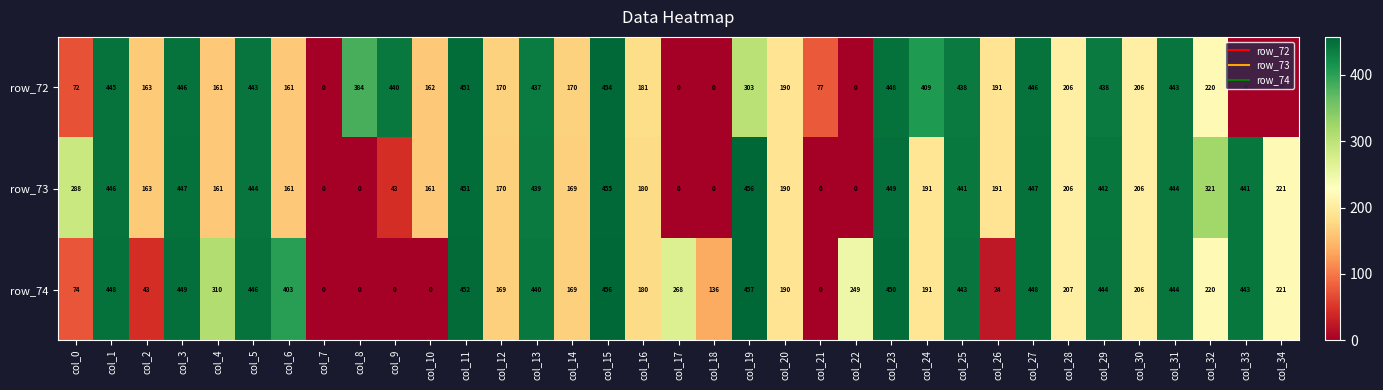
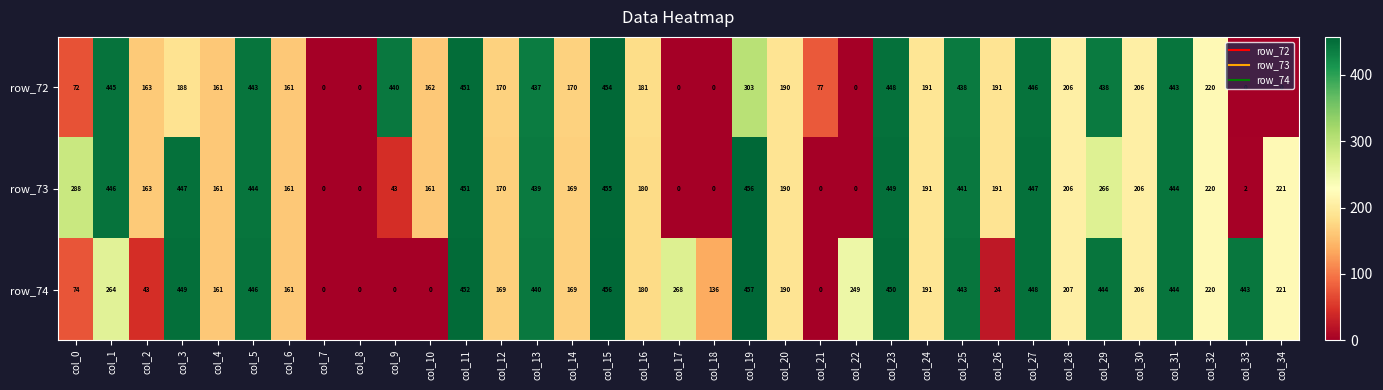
  {
    "row_72": {
      "col_0": 72,
      "col_1": 445,
      "col_2": 163,
-     "col_3": 446,
+     "col_3": 188,
      "col_4": 161,
      "col_5": 443,
      "col_6": 161,
      "col_7": 0,
-     "col_8": 384,
+     "col_8": 0,
      "col_9": 440,
      "col_10": 162,
      "col_11": 451,
      "col_12": 170,
      "col_13": 437,
      "col_14": 170,
      "col_15": 454,
      "col_16": 181,
      "col_17": 0,
      "col_18": 0,
      "col_19": 303,
      "col_20": 190,
      "col_21": 77,
      "col_22": 0,
      "col_23": 448,
-     "col_24": 409,
+     "col_24": 191,
      "col_25": 438,
      "col_26": 191,
      "col_27": 446,
      "col_28": 206,
      "col_29": 438,
      "col_30": 206,
      "col_31": 443,
      "col_32": 220
    },
    "row_73": {
      "col_0": 288,
      "col_1": 446,
      "col_2": 163,
      "col_3": 447,
      "col_4": 161,
      "col_5": 444,
      "col_6": 161,
      "col_7": 0,
      "col_8": 0,
      "col_9": 43,
      "col_10": 161,
      "col_11": 451,
      "col_12": 170,
      "col_13": 439,
      "col_14": 169,
      "col_15": 455,
      "col_16": 180,
      "col_17": 0,
      "col_18": 0,
      "col_19": 456,
      "col_20": 190,
      "col_21": 0,
      "col_22": 0,
      "col_23": 449,
      "col_24": 191,
      "col_25": 441,
      "col_26": 191,
      "col_27": 447,
      "col_28": 206,
-     "col_29": 442,
+     "col_29": 266,
      "col_30": 206,
      "col_31": 444,
-     "col_32": 321,
-     "col_33": 441,
+     "col_32": 220,
+     "col_33": 2,
      "col_34": 221
    },
    "row_74": {
      "col_0": 74,
-     "col_1": 448,
+     "col_1": 264,
      "col_2": 43,
      "col_3": 449,
-     "col_4": 310,
+     "col_4": 161,
      "col_5": 446,
-     "col_6": 403,
+     "col_6": 161,
      "col_7": 0,
      "col_8": 0,
      "col_9": 0,
      "col_10": 0,
      "col_11": 452,
      "col_12": 169,
      "col_13": 440,
      "col_14": 169,
      "col_15": 456,
      "col_16": 180,
      "col_17": 268,
      "col_18": 136,
      "col_19": 457,
      "col_20": 190,
      "col_21": 0,
      "col_22": 249,
      "col_23": 450,
      "col_24": 191,
      "col_25": 443,
      "col_26": 24,
      "col_27": 448,
      "col_28": 207,
      "col_29": 444,
      "col_30": 206,
      "col_31": 444,
      "col_32": 220,
      "col_33": 443,
      "col_34": 221
    }
  }
